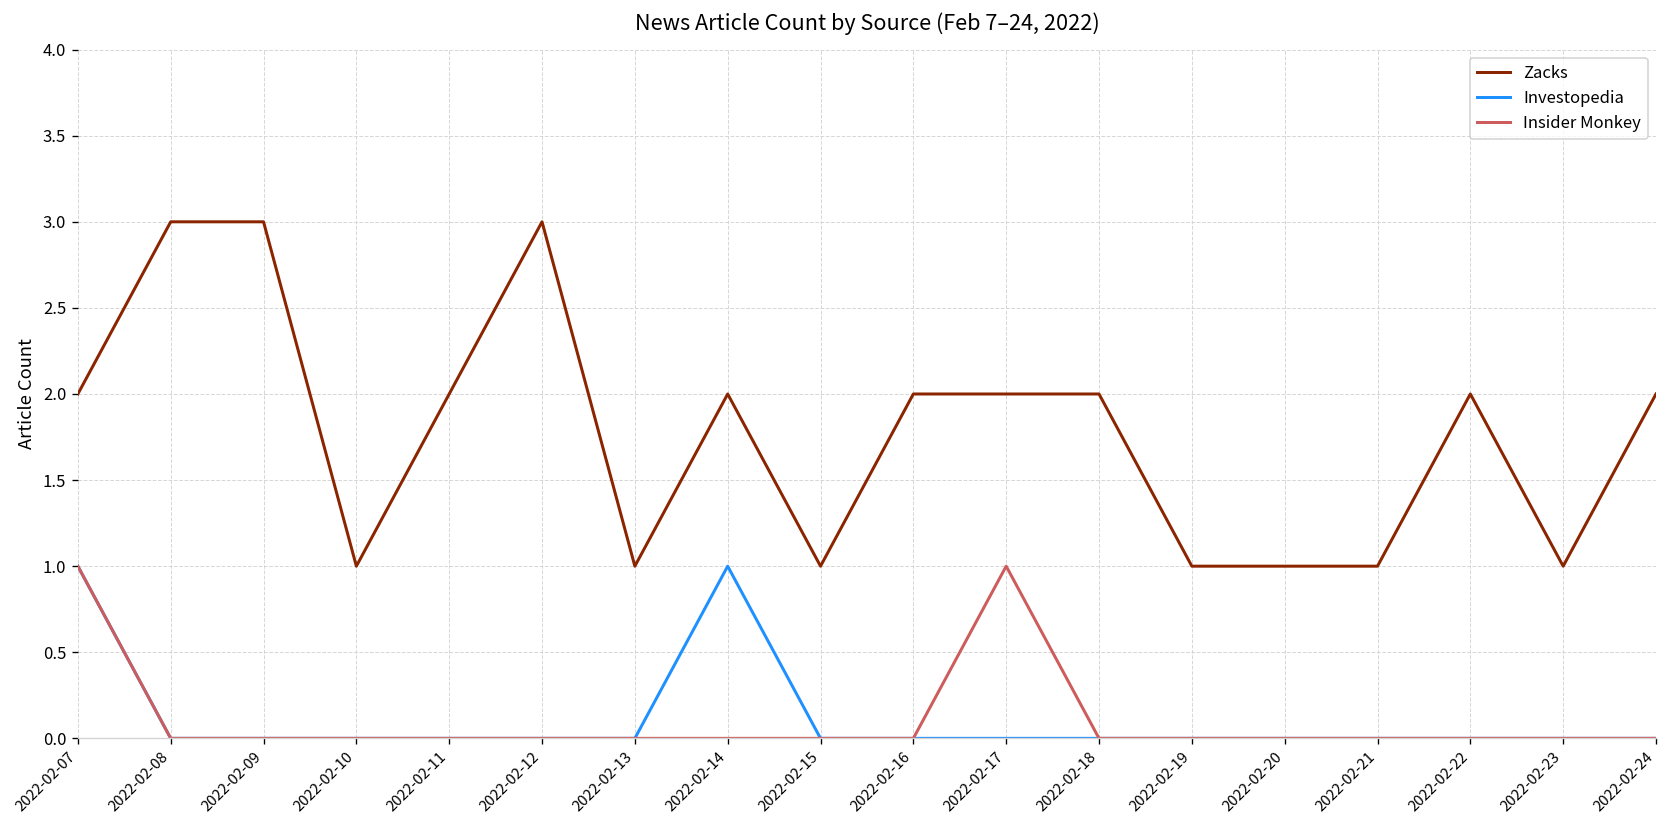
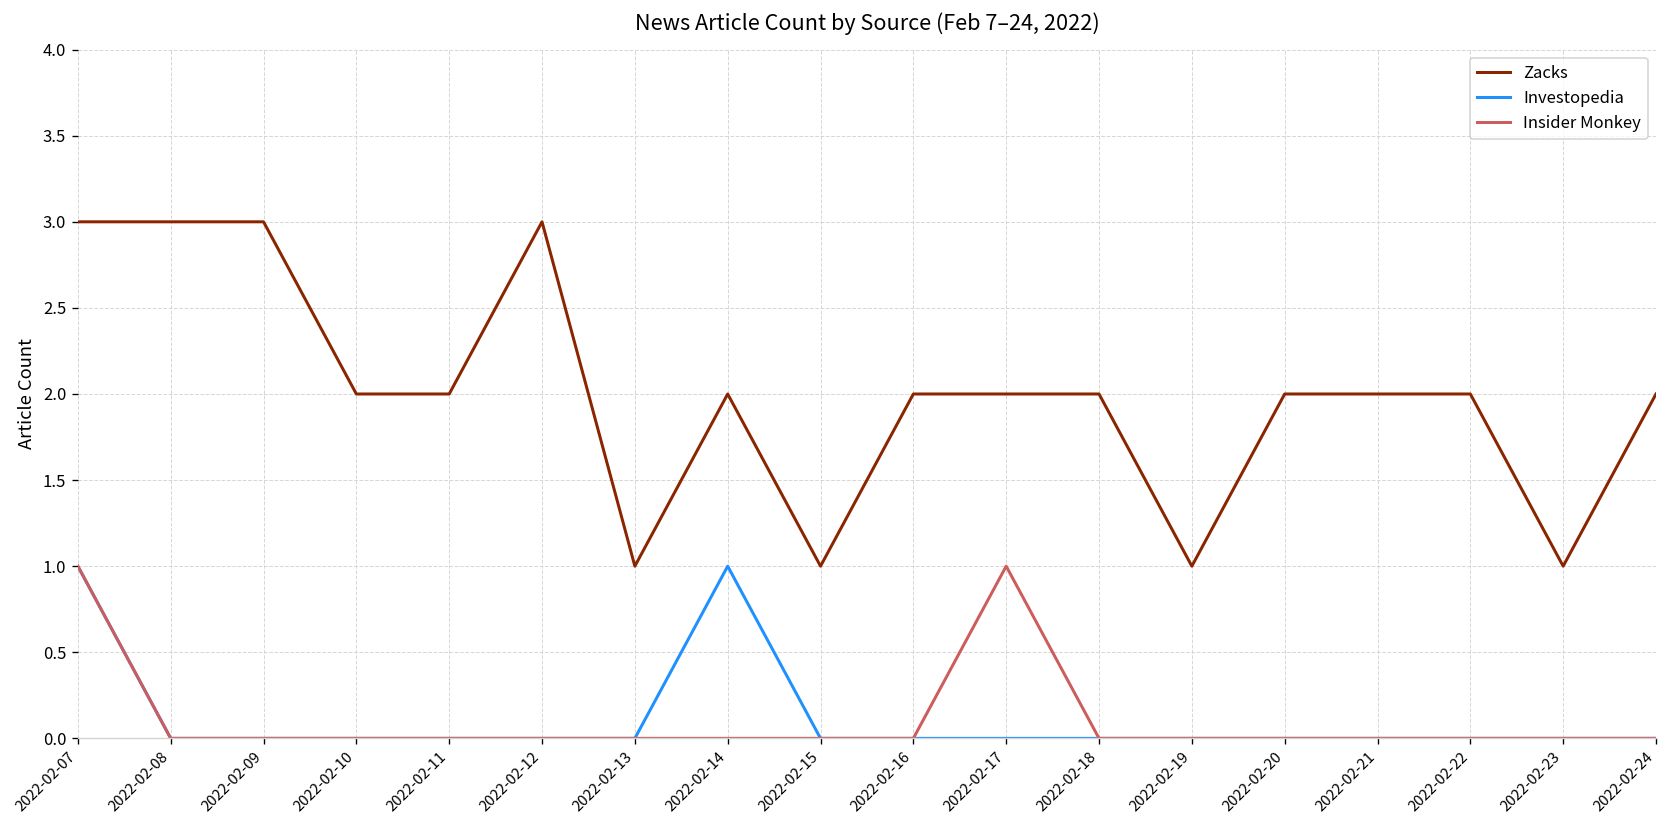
  {
    "Zacks": {
-     "2022-02-07": 2,
+     "2022-02-07": 3,
      "2022-02-08": 3,
      "2022-02-09": 3,
-     "2022-02-10": 1,
+     "2022-02-10": 2,
      "2022-02-11": 2,
      "2022-02-12": 3,
      "2022-02-13": 1,
      "2022-02-14": 2,
      "2022-02-15": 1,
      "2022-02-16": 2,
      "2022-02-17": 2,
      "2022-02-18": 2,
      "2022-02-19": 1,
-     "2022-02-20": 1,
-     "2022-02-21": 1,
+     "2022-02-20": 2,
+     "2022-02-21": 2,
      "2022-02-22": 2,
      "2022-02-23": 1,
      "2022-02-24": 2
    },
    "Investopedia": {
      "2022-02-14": 1,
      "2022-02-17": 0
    },
    "Insider Monkey": {
      "2022-02-14": 0,
      "2022-02-17": 1
    }
  }
